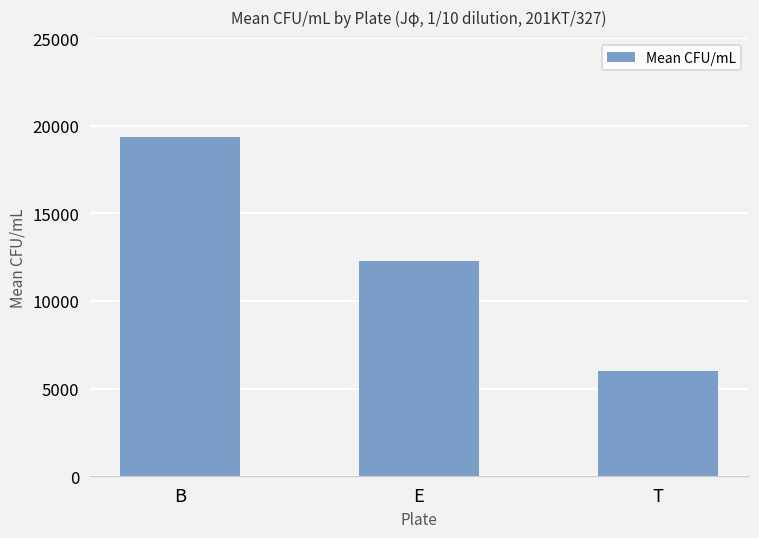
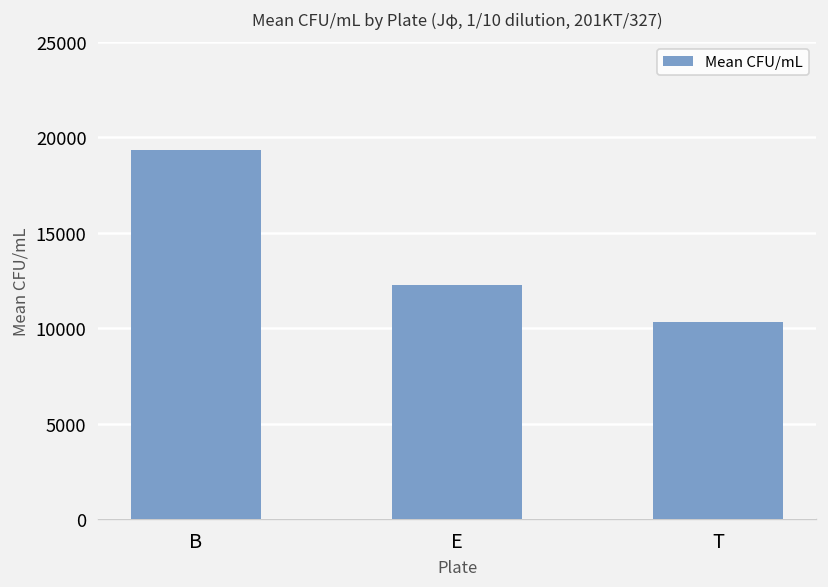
  {
    "B": 19300,
    "E": 12300,
-   "T": 6000
+   "T": 10300
  }
